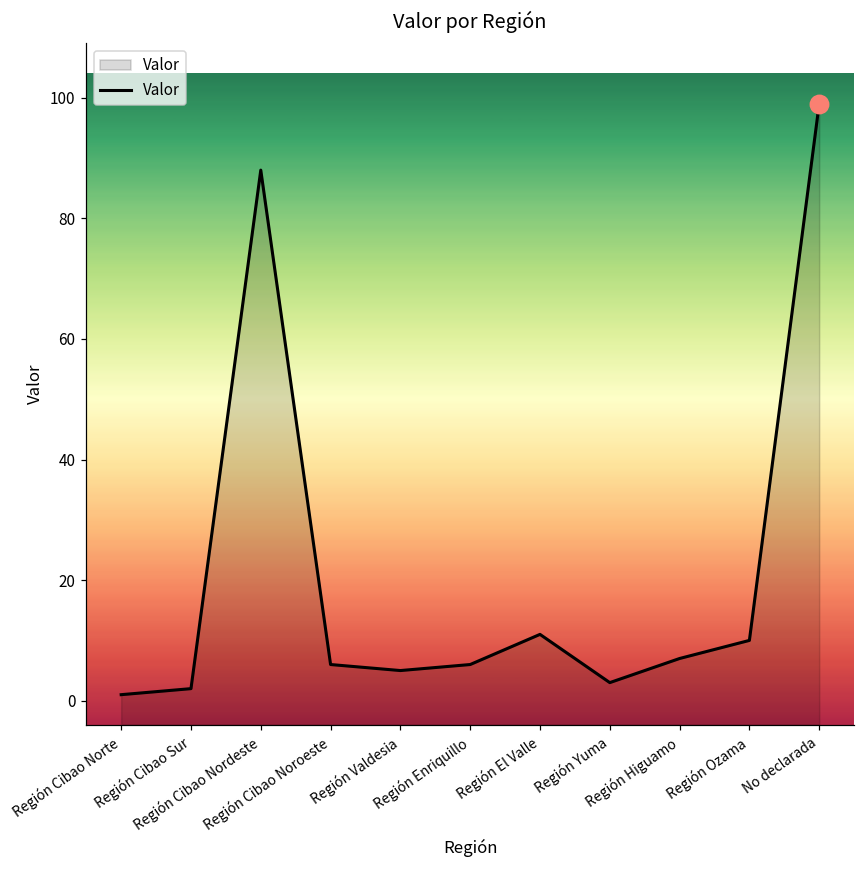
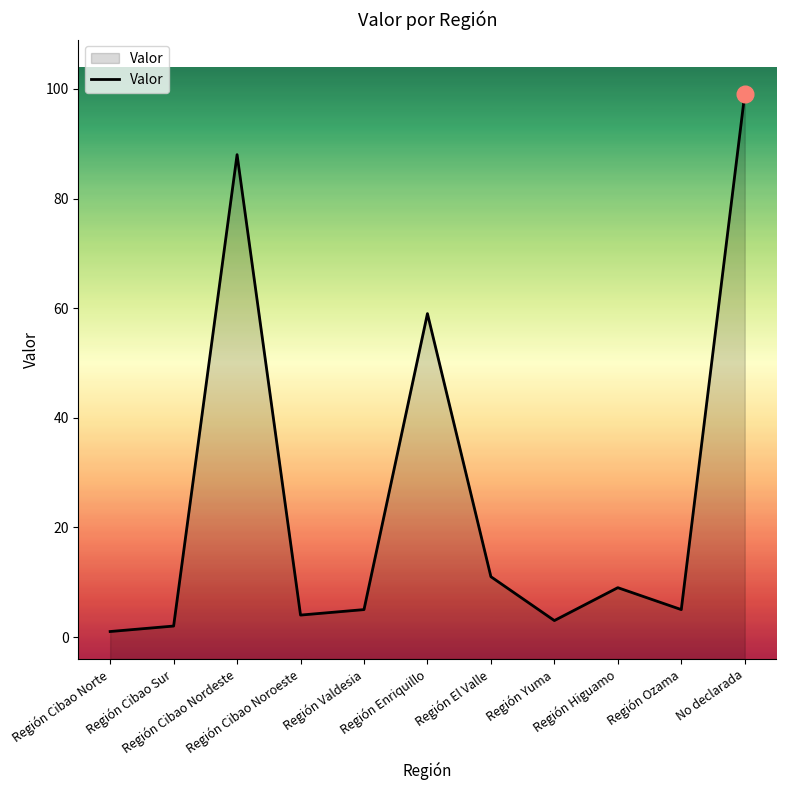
  {
    "Valor": {
      "Región Cibao Norte": 1,
      "Región Cibao Sur": 2,
      "Región Cibao Nordeste": 88,
-     "Región Cibao Noroeste": 6,
+     "Región Cibao Noroeste": 4,
      "Región Valdesia": 5,
-     "Región Enriquillo": 6,
+     "Región Enriquillo": 59,
      "Región El Valle": 11,
      "Región Yuma": 3,
-     "Región Higuamo": 7,
-     "Región Ozama": 10
+     "Región Higuamo": 9,
+     "Región Ozama": 5
    }
  }
